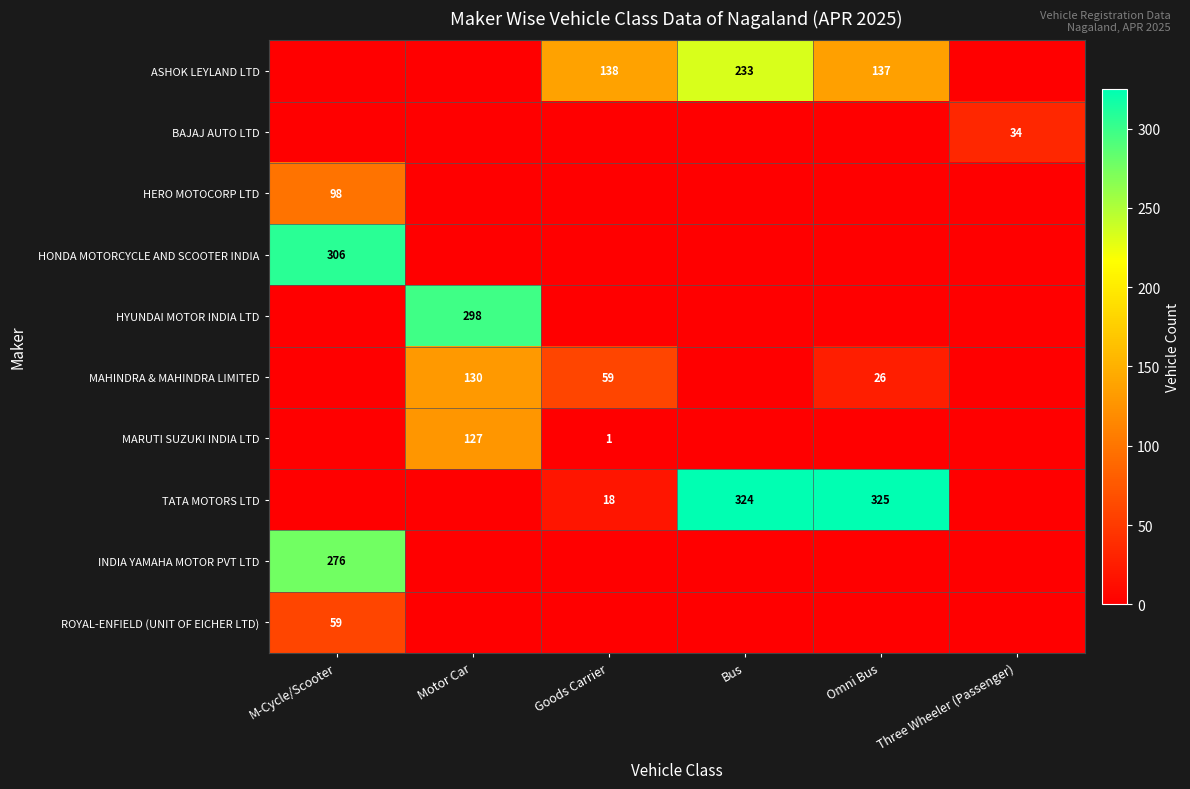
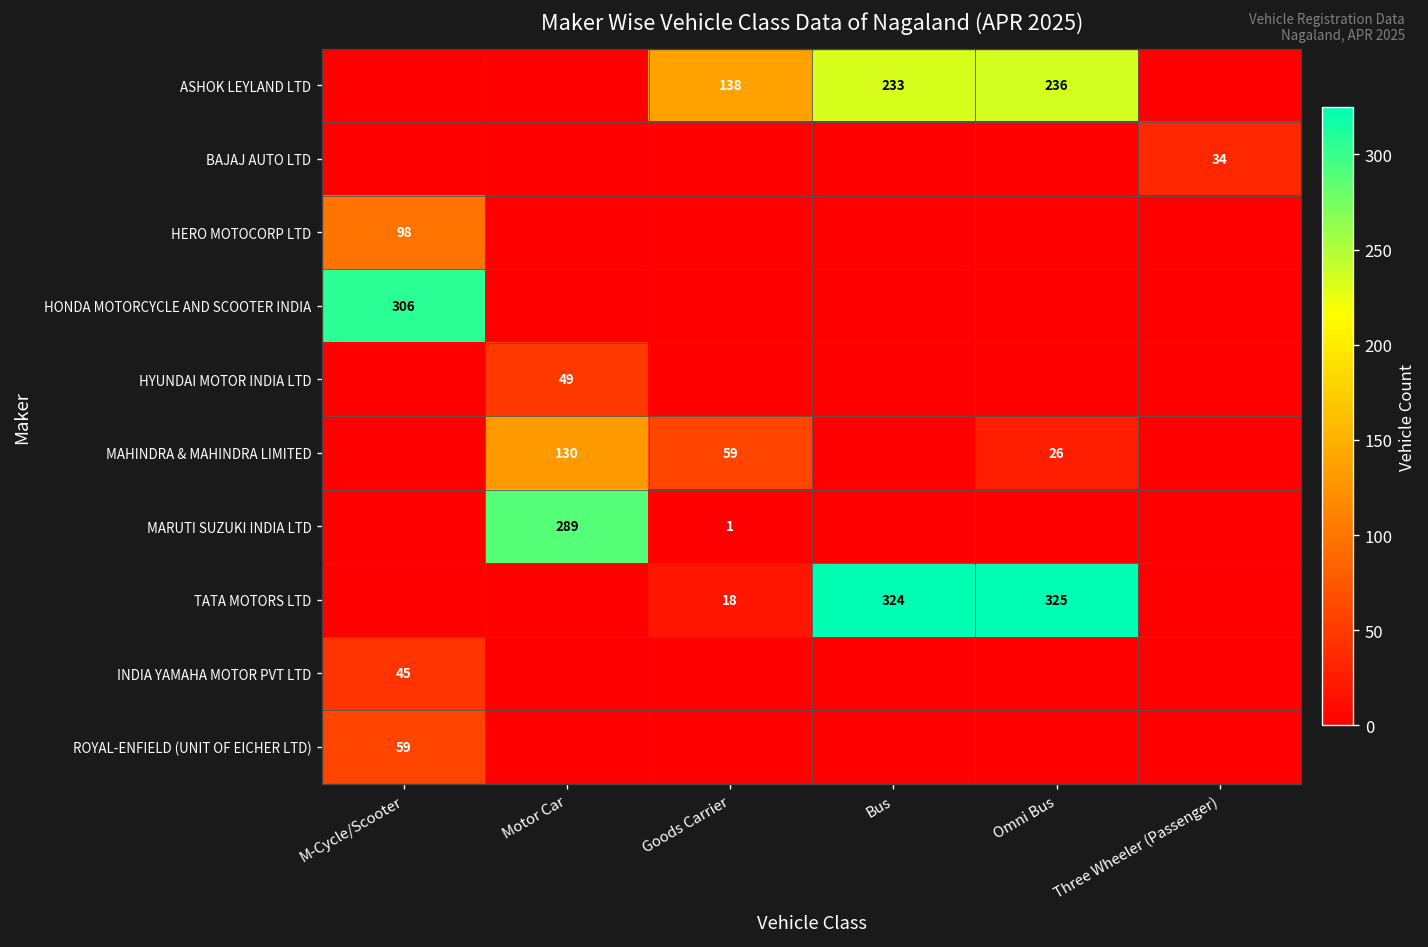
  {
    "ASHOK LEYLAND LTD": {
      "Goods Carrier": 138,
      "Bus": 233,
-     "Omni Bus": 137
+     "Omni Bus": 236
    },
    "BAJAJ AUTO LTD": {
      "Three Wheeler (Passenger)": 34
    },
    "HERO MOTOCORP LTD": {
      "M-Cycle/Scooter": 98
    },
    "HONDA MOTORCYCLE AND SCOOTER INDIA": {
      "M-Cycle/Scooter": 306
    },
    "HYUNDAI MOTOR INDIA LTD": {
-     "Motor Car": 298
+     "Motor Car": 49
    },
    "MAHINDRA & MAHINDRA LIMITED": {
      "Motor Car": 130,
      "Goods Carrier": 59,
      "Omni Bus": 26
    },
    "MARUTI SUZUKI INDIA LTD": {
-     "Motor Car": 127,
+     "Motor Car": 289,
      "Goods Carrier": 1
    },
    "TATA MOTORS LTD": {
      "Goods Carrier": 18,
      "Bus": 324,
      "Omni Bus": 325
    },
    "INDIA YAMAHA MOTOR PVT LTD": {
-     "M-Cycle/Scooter": 276
+     "M-Cycle/Scooter": 45
    },
    "ROYAL-ENFIELD (UNIT OF EICHER LTD)": {
      "M-Cycle/Scooter": 59
    }
  }
